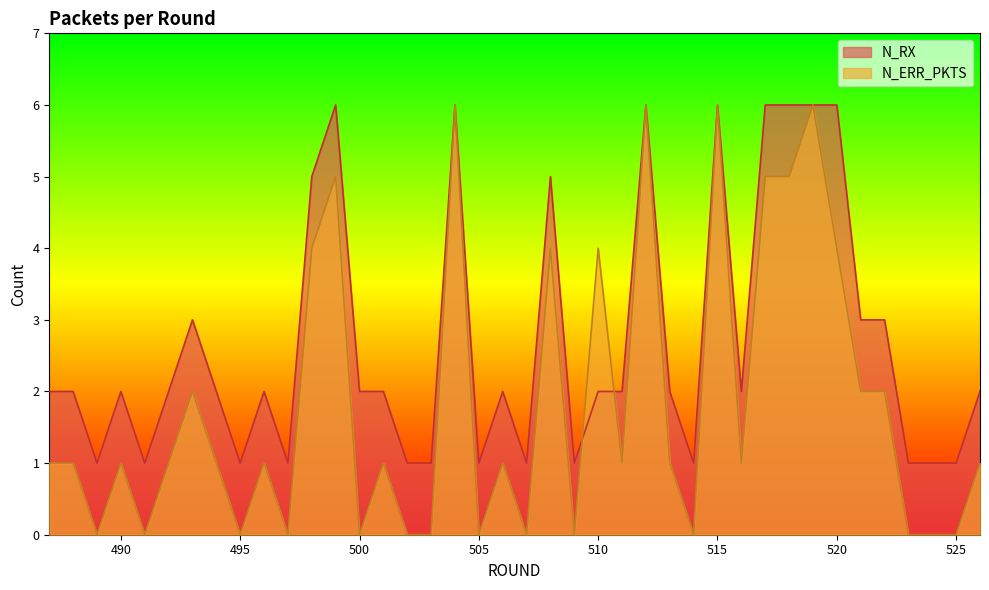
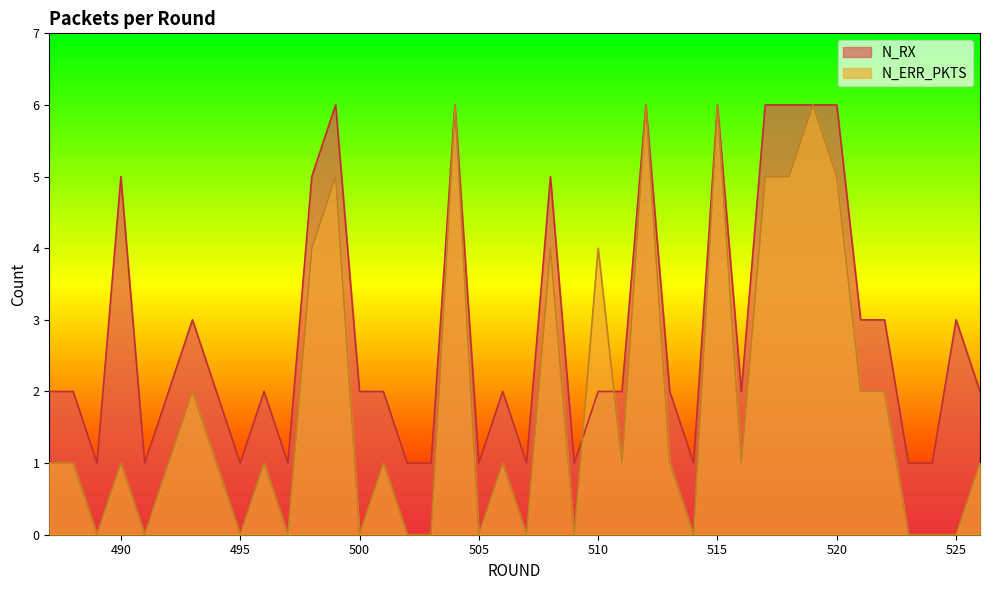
  {
    "N_RX": {
-     "490": 2,
+     "490": 5,
      "495": 1,
      "500": 2,
      "505": 1,
      "510": 2,
      "520": 6,
-     "525": 1
+     "525": 3
    },
    "N_ERR_PKTS": {
      "490": 1,
      "495": 0,
      "500": 0,
      "505": 0,
      "510": 4,
-     "520": 4,
+     "520": 5,
      "525": 0
    }
  }
